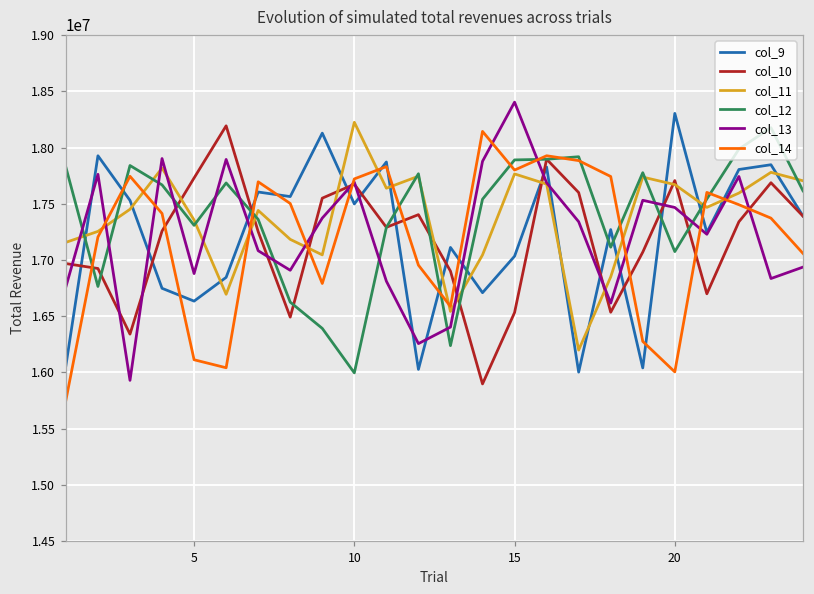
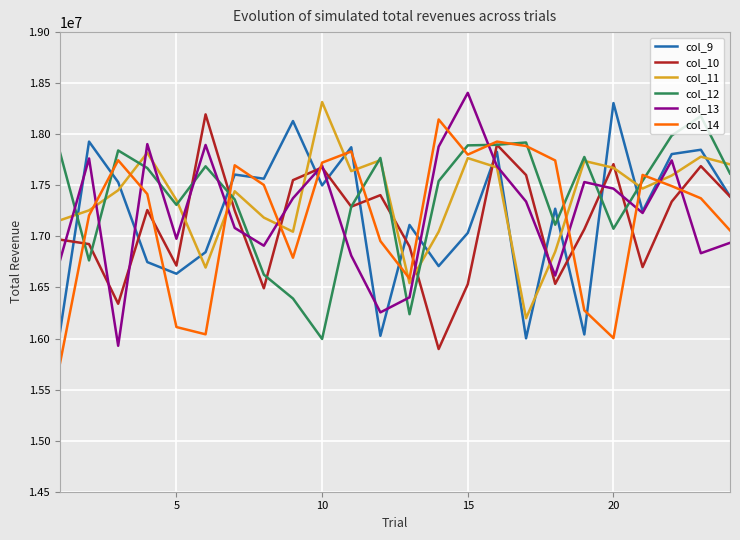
  {
    "col_9": {
      "5": 16630000,
      "10": 17500000,
      "15": 17030000,
      "20": 18310000
    },
    "col_10": {
-     "5": 17730000,
+     "5": 16710000,
      "15": 16530000,
      "20": 17710000
    },
    "col_11": {
      "5": 17360000,
-     "10": 18230000,
+     "10": 18320000,
      "15": 17770000,
      "20": 17670000
    },
    "col_12": {
      "5": 17310000,
      "10": 16000000,
      "15": 17890000,
      "20": 17070000
    },
    "col_13": {
-     "5": 16880000,
+     "5": 16980000,
      "15": 18410000,
      "20": 17470000
    },
    "col_14": {
      "5": 16110000,
      "10": 17720000,
      "15": 17800000,
      "20": 16000000
    }
  }
